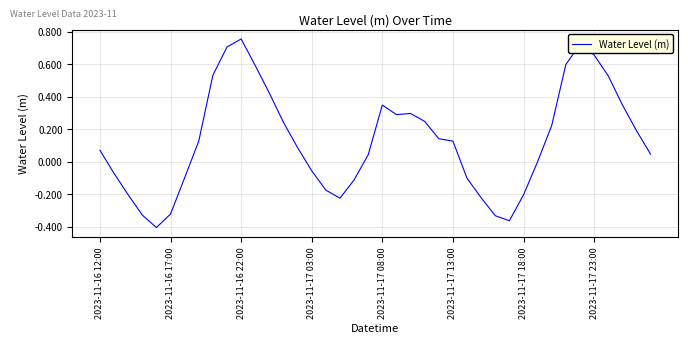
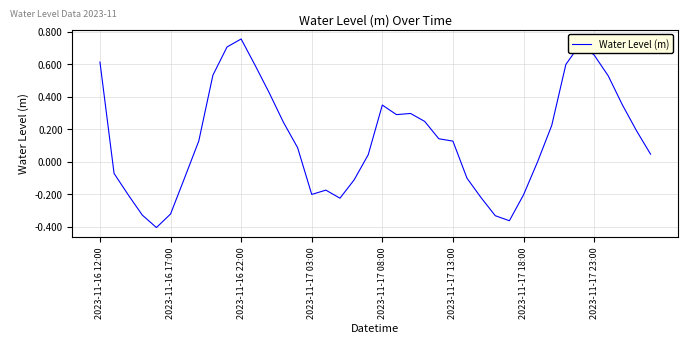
  {
-   "2023-11-16 12:00": 0.07,
+   "2023-11-16 12:00": 0.61,
    "2023-11-16 17:00": -0.32,
    "2023-11-16 22:00": 0.76,
-   "2023-11-17 03:00": -0.06,
+   "2023-11-17 03:00": -0.20,
    "2023-11-17 08:00": 0.35,
    "2023-11-17 13:00": 0.13,
    "2023-11-17 18:00": -0.20,
    "2023-11-17 23:00": 0.66
  }
